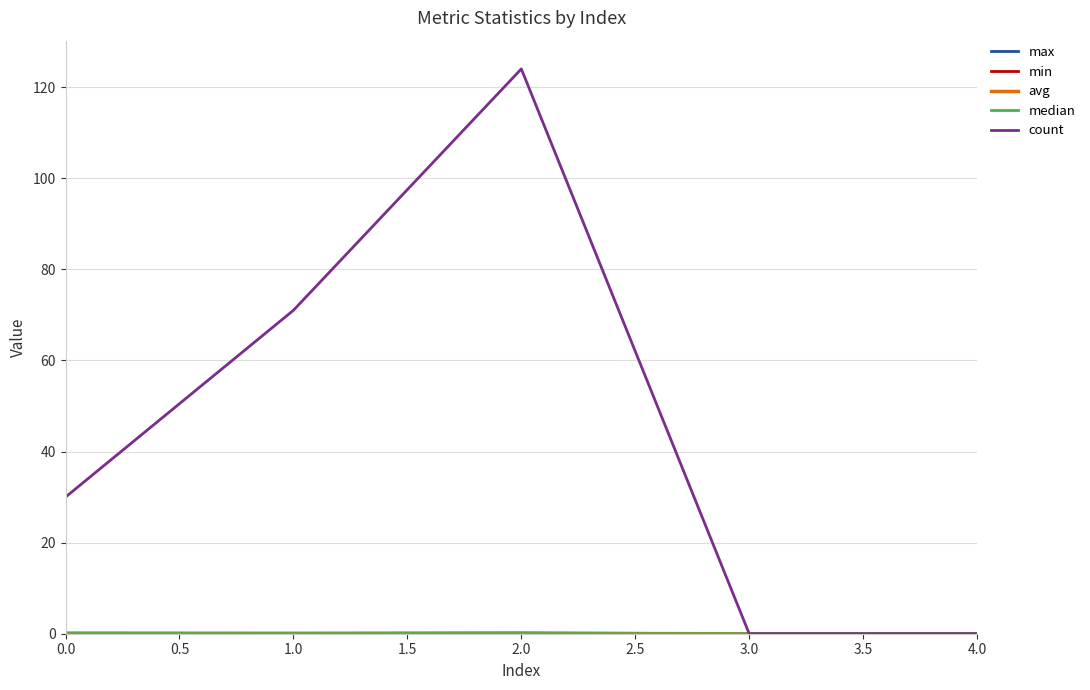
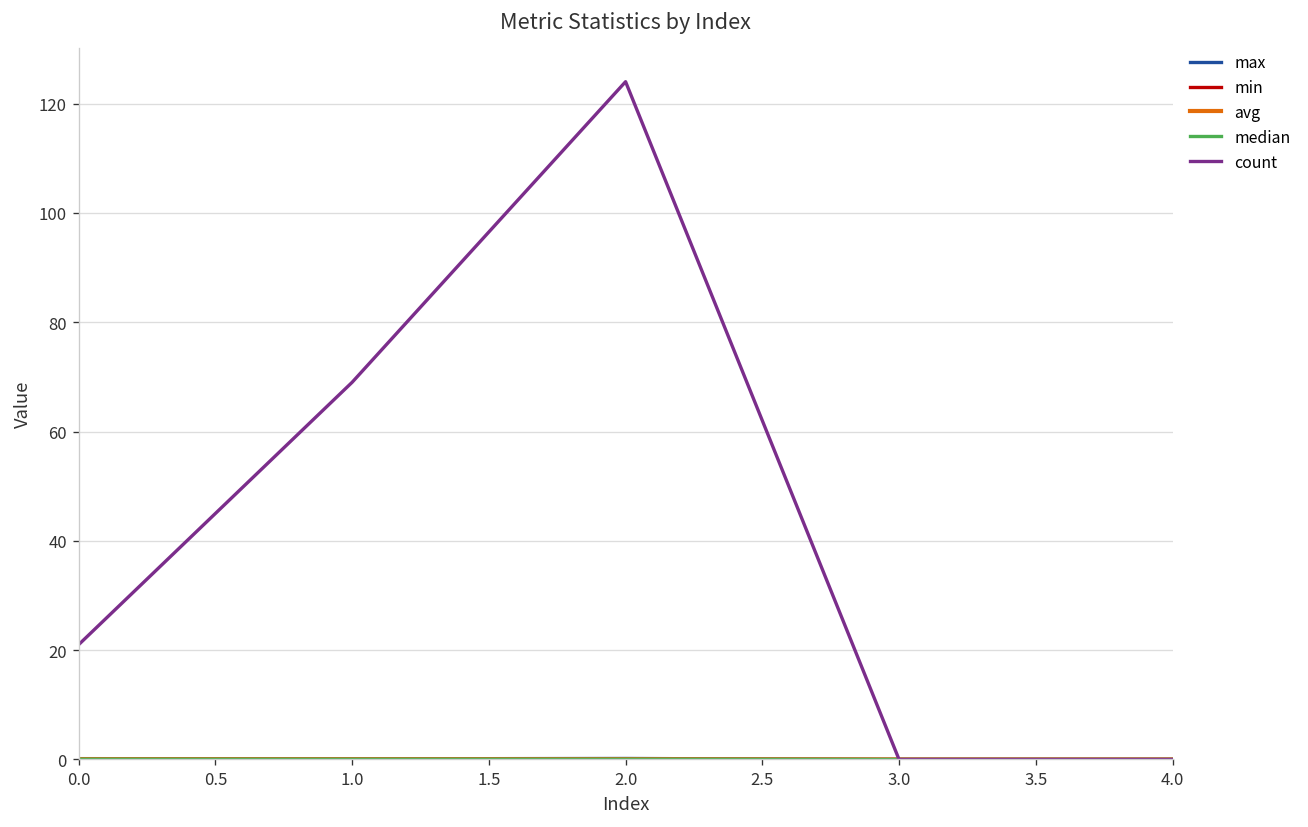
  {
    "count": {
-     "0.0": 30,
-     "1.0": 71,
+     "0.0": 21,
+     "1.0": 69,
      "2.0": 124
    }
  }
